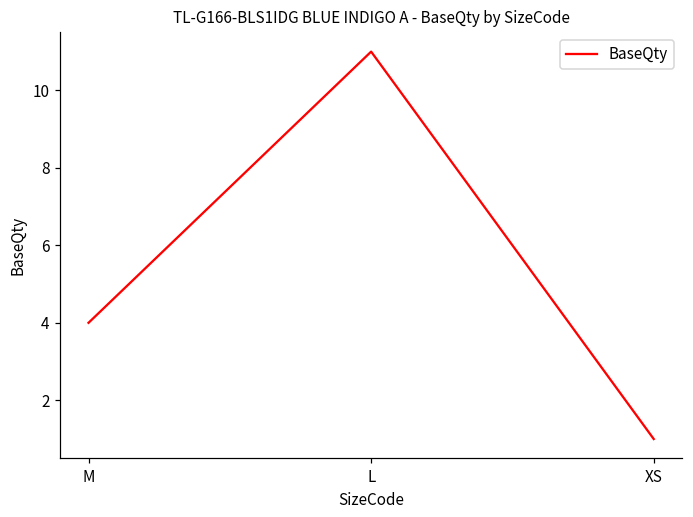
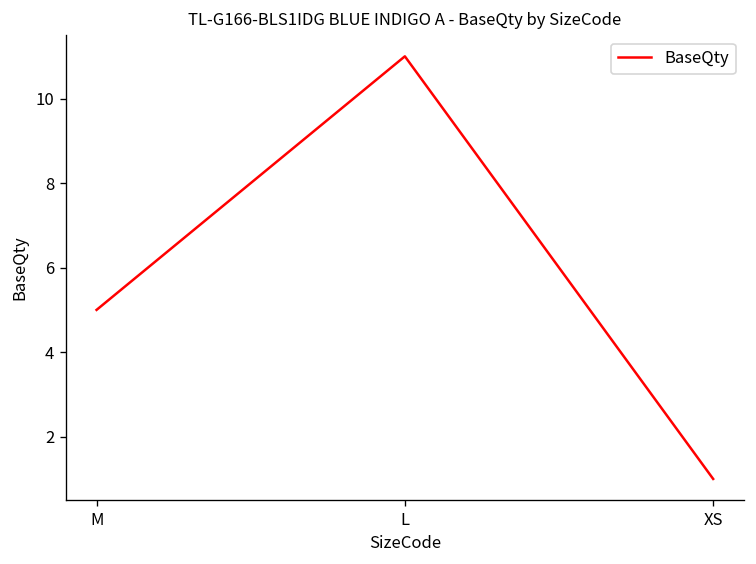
  {
-   "M": 4,
+   "M": 5,
    "L": 11,
    "XS": 1
  }
